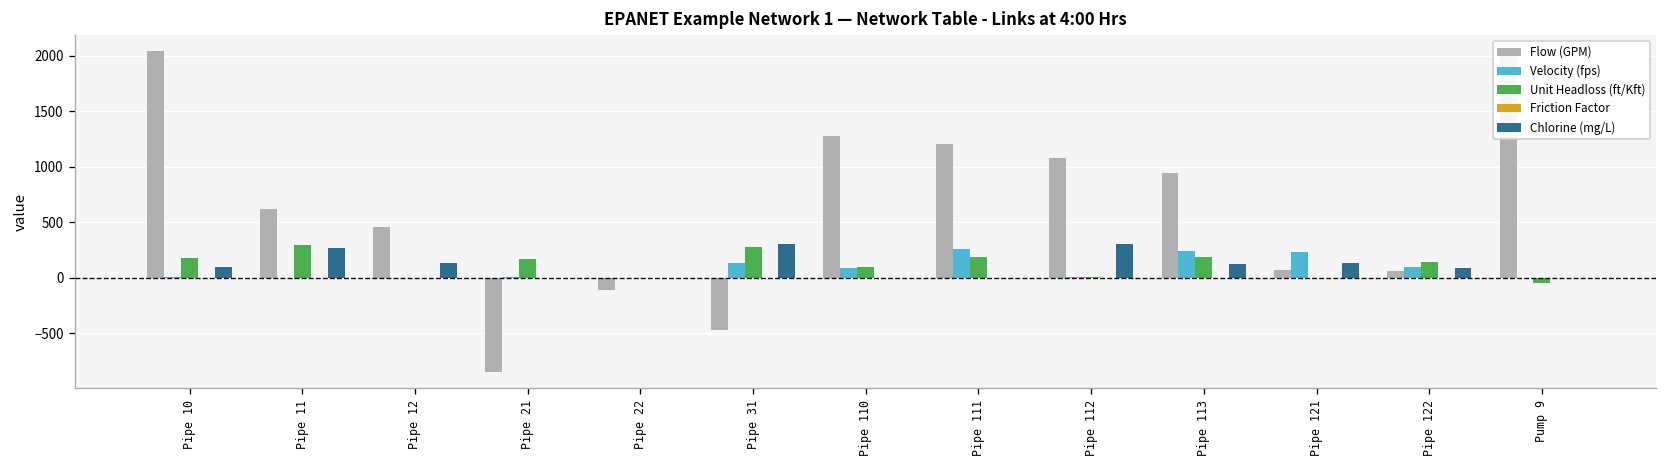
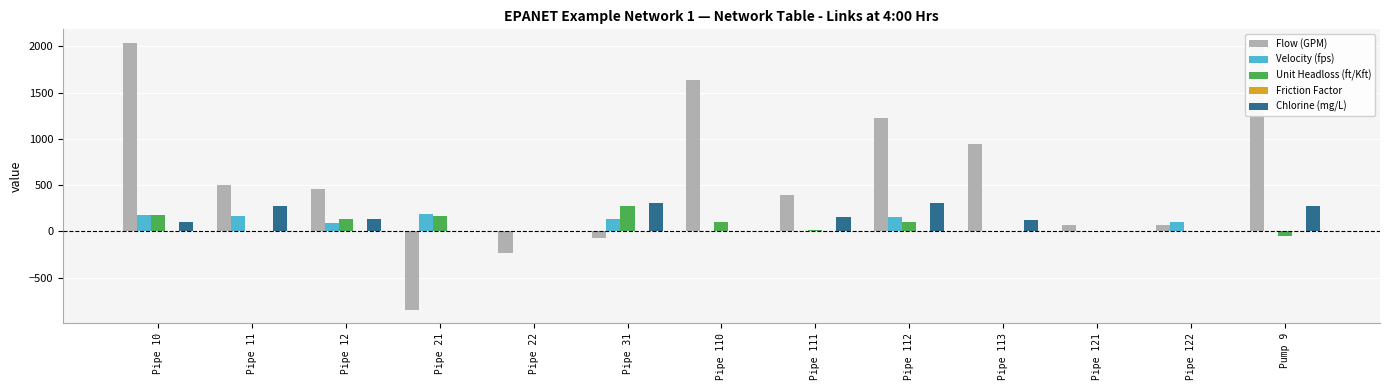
  {
    "Flow (GPM)": {
      "Pipe 10": 2000,
-     "Pipe 11": 600,
+     "Pipe 11": 500,
      "Pipe 12": 500,
      "Pipe 21": -800,
-     "Pipe 22": -100,
-     "Pipe 31": -500,
-     "Pipe 110": 1300,
-     "Pipe 111": 1200,
-     "Pipe 112": 1100,
+     "Pipe 22": -200,
+     "Pipe 31": -100,
+     "Pipe 110": 1600,
+     "Pipe 111": 400,
+     "Pipe 112": 1200,
      "Pipe 113": 900,
      "Pipe 121": 100,
      "Pipe 122": 100
    },
    "Velocity (fps)": {
-     "Pipe 10": 0,
-     "Pipe 11": 0,
-     "Pipe 12": 0,
-     "Pipe 21": 0,
+     "Pipe 10": 200,
+     "Pipe 11": 200,
+     "Pipe 12": 100,
+     "Pipe 21": 200,
      "Pipe 31": 100,
-     "Pipe 110": 100,
-     "Pipe 111": 300,
-     "Pipe 112": 0,
-     "Pipe 113": 200,
-     "Pipe 121": 200,
+     "Pipe 110": 0,
+     "Pipe 111": 0,
+     "Pipe 112": 200,
+     "Pipe 113": 0,
+     "Pipe 121": 0,
      "Pipe 122": 100,
      "Pump 9": 0
    },
    "Unit Headloss (ft/Kft)": {
      "Pipe 10": 200,
-     "Pipe 11": 300,
-     "Pipe 12": 0,
+     "Pipe 11": 0,
+     "Pipe 12": 100,
      "Pipe 21": 200,
      "Pipe 31": 300,
      "Pipe 110": 100,
-     "Pipe 111": 200,
-     "Pipe 112": 0,
-     "Pipe 113": 200,
-     "Pipe 122": 100,
+     "Pipe 111": 0,
+     "Pipe 112": 100,
+     "Pipe 113": 0,
+     "Pipe 122": 0,
      "Pump 9": 0
    },
    "Friction Factor": {
      "Pump 9": 0
    },
    "Chlorine (mg/L)": {
      "Pipe 10": 100,
      "Pipe 11": 300,
      "Pipe 12": 100,
      "Pipe 31": 300,
-     "Pipe 111": 0,
+     "Pipe 111": 200,
      "Pipe 112": 300,
      "Pipe 113": 100,
-     "Pipe 121": 100,
-     "Pipe 122": 100,
-     "Pump 9": 0
+     "Pipe 121": 0,
+     "Pipe 122": 0,
+     "Pump 9": 300
    }
  }
